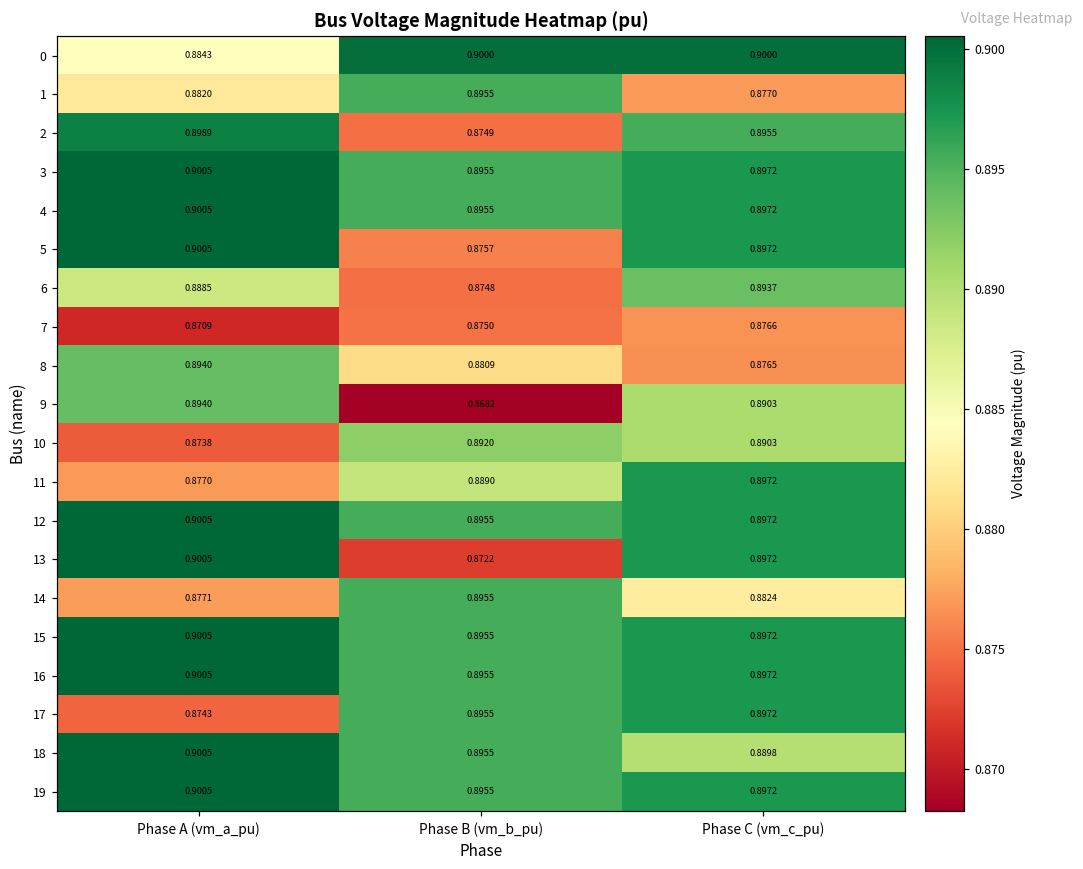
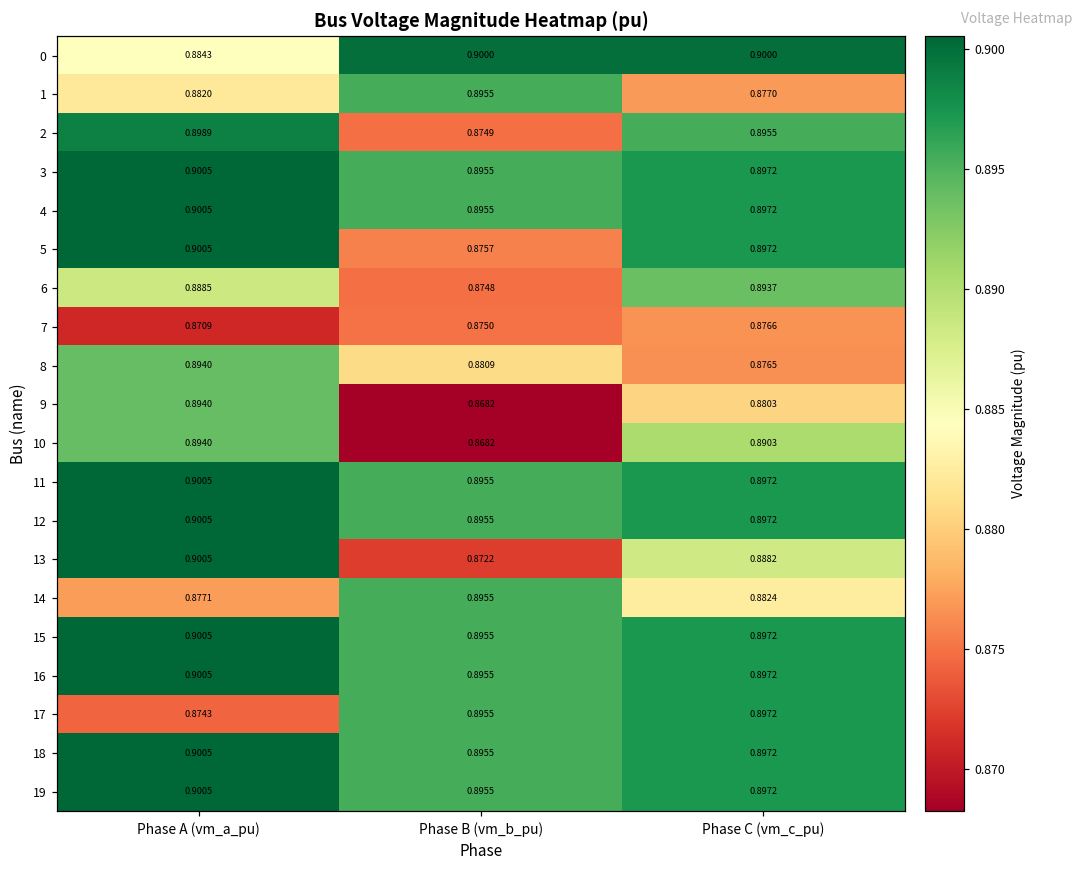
  {
    "0": {
      "Phase A (vm_a_pu)": 0.8843,
      "Phase B (vm_b_pu)": 0.9000,
      "Phase C (vm_c_pu)": 0.9000
    },
    "1": {
      "Phase A (vm_a_pu)": 0.8820,
      "Phase B (vm_b_pu)": 0.8955,
      "Phase C (vm_c_pu)": 0.8770
    },
    "2": {
      "Phase A (vm_a_pu)": 0.8989,
      "Phase B (vm_b_pu)": 0.8749,
      "Phase C (vm_c_pu)": 0.8955
    },
    "3": {
      "Phase A (vm_a_pu)": 0.9005,
      "Phase B (vm_b_pu)": 0.8955,
      "Phase C (vm_c_pu)": 0.8972
    },
    "4": {
      "Phase A (vm_a_pu)": 0.9005,
      "Phase B (vm_b_pu)": 0.8955,
      "Phase C (vm_c_pu)": 0.8972
    },
    "5": {
      "Phase A (vm_a_pu)": 0.9005,
      "Phase B (vm_b_pu)": 0.8757,
      "Phase C (vm_c_pu)": 0.8972
    },
    "6": {
      "Phase A (vm_a_pu)": 0.8885,
      "Phase B (vm_b_pu)": 0.8748,
      "Phase C (vm_c_pu)": 0.8937
    },
    "7": {
      "Phase A (vm_a_pu)": 0.8709,
      "Phase B (vm_b_pu)": 0.8750,
      "Phase C (vm_c_pu)": 0.8766
    },
    "8": {
      "Phase A (vm_a_pu)": 0.8940,
      "Phase B (vm_b_pu)": 0.8809,
      "Phase C (vm_c_pu)": 0.8765
    },
    "9": {
      "Phase A (vm_a_pu)": 0.8940,
      "Phase B (vm_b_pu)": 0.8682,
-     "Phase C (vm_c_pu)": 0.8903
+     "Phase C (vm_c_pu)": 0.8803
    },
    "10": {
-     "Phase A (vm_a_pu)": 0.8738,
-     "Phase B (vm_b_pu)": 0.8920,
+     "Phase A (vm_a_pu)": 0.8940,
+     "Phase B (vm_b_pu)": 0.8682,
      "Phase C (vm_c_pu)": 0.8903
    },
    "11": {
-     "Phase A (vm_a_pu)": 0.8770,
-     "Phase B (vm_b_pu)": 0.8890,
+     "Phase A (vm_a_pu)": 0.9005,
+     "Phase B (vm_b_pu)": 0.8955,
      "Phase C (vm_c_pu)": 0.8972
    },
    "12": {
      "Phase A (vm_a_pu)": 0.9005,
      "Phase B (vm_b_pu)": 0.8955,
      "Phase C (vm_c_pu)": 0.8972
    },
    "13": {
      "Phase A (vm_a_pu)": 0.9005,
      "Phase B (vm_b_pu)": 0.8722,
-     "Phase C (vm_c_pu)": 0.8972
+     "Phase C (vm_c_pu)": 0.8882
    },
    "14": {
      "Phase A (vm_a_pu)": 0.8771,
      "Phase B (vm_b_pu)": 0.8955,
      "Phase C (vm_c_pu)": 0.8824
    },
    "15": {
      "Phase A (vm_a_pu)": 0.9005,
      "Phase B (vm_b_pu)": 0.8955,
      "Phase C (vm_c_pu)": 0.8972
    },
    "16": {
      "Phase A (vm_a_pu)": 0.9005,
      "Phase B (vm_b_pu)": 0.8955,
      "Phase C (vm_c_pu)": 0.8972
    },
    "17": {
      "Phase A (vm_a_pu)": 0.8743,
      "Phase B (vm_b_pu)": 0.8955,
      "Phase C (vm_c_pu)": 0.8972
    },
    "18": {
      "Phase A (vm_a_pu)": 0.9005,
      "Phase B (vm_b_pu)": 0.8955,
-     "Phase C (vm_c_pu)": 0.8898
+     "Phase C (vm_c_pu)": 0.8972
    },
    "19": {
      "Phase A (vm_a_pu)": 0.9005,
      "Phase B (vm_b_pu)": 0.8955,
      "Phase C (vm_c_pu)": 0.8972
    }
  }
